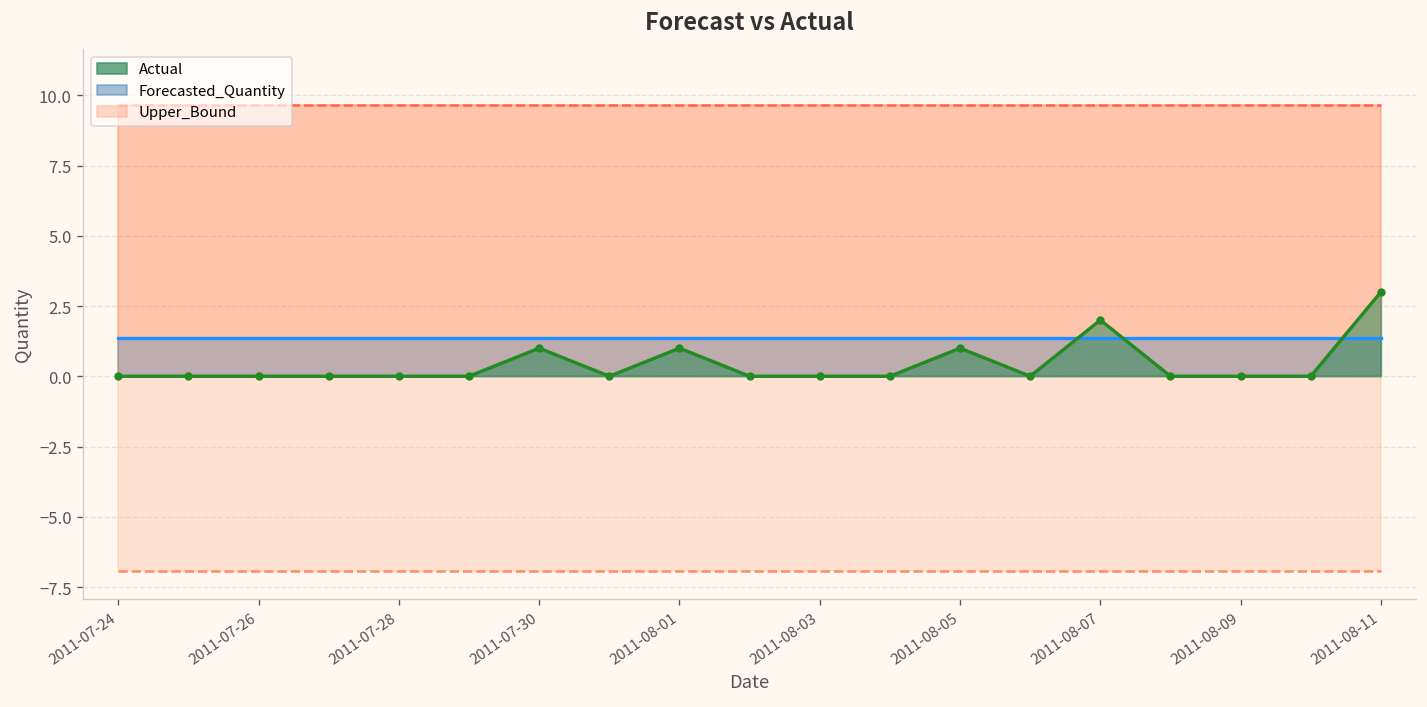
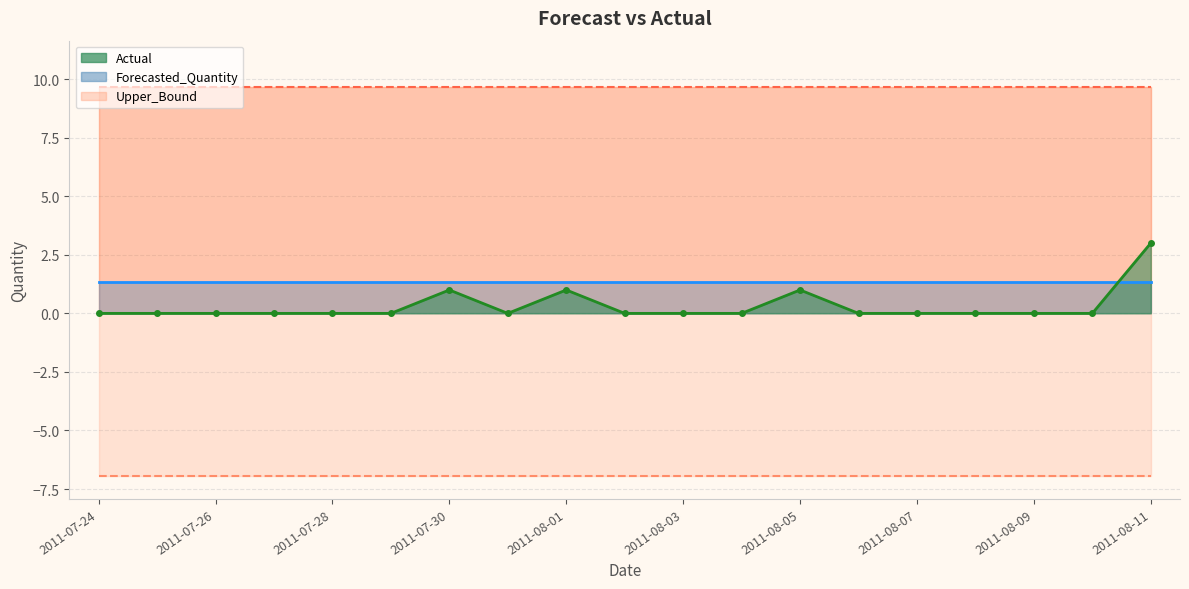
  {
    "Forecasted_Quantity": {
      "2011-07-24": 1.4,
      "2011-07-26": 1.4,
      "2011-07-28": 1.4,
      "2011-07-30": 1.4,
      "2011-08-01": 1.4,
      "2011-08-03": 1.4,
      "2011-08-05": 1.4,
      "2011-08-07": 1.4,
      "2011-08-09": 1.4,
      "2011-08-11": 1.4
    },
    "Actual": {
      "2011-07-24": 0,
      "2011-07-26": 0,
      "2011-07-28": 0,
      "2011-07-30": 1,
      "2011-08-01": 1,
      "2011-08-03": 0,
      "2011-08-05": 1,
-     "2011-08-07": 2,
+     "2011-08-07": 0,
      "2011-08-09": 0,
      "2011-08-11": 3
    }
  }
